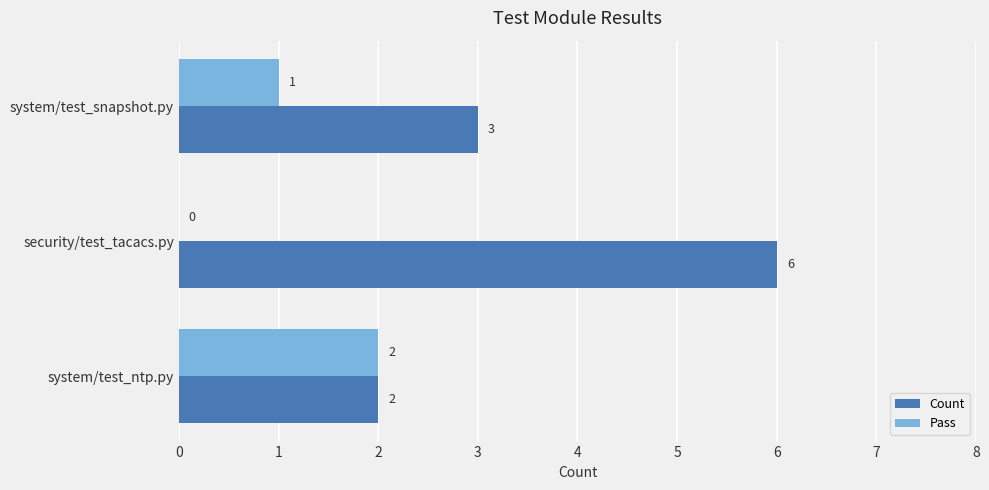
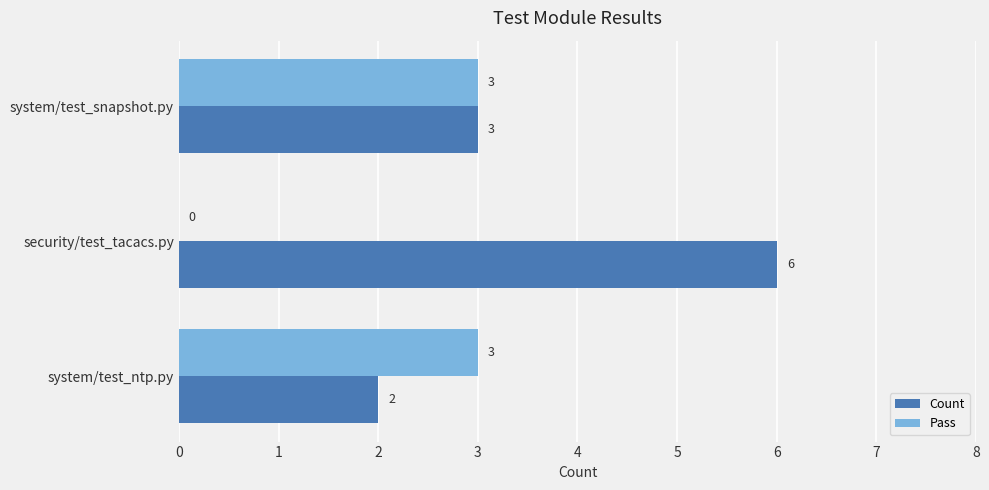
  {
    "Count": {
      "system/test_snapshot.py": 3,
      "security/test_tacacs.py": 6,
      "system/test_ntp.py": 2
    },
    "Pass": {
-     "system/test_snapshot.py": 1,
+     "system/test_snapshot.py": 3,
      "security/test_tacacs.py": 0,
-     "system/test_ntp.py": 2
+     "system/test_ntp.py": 3
    }
  }
